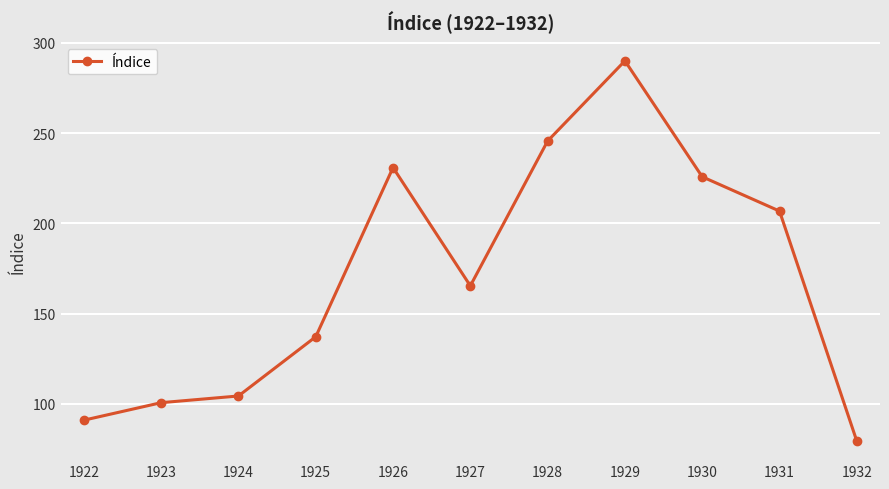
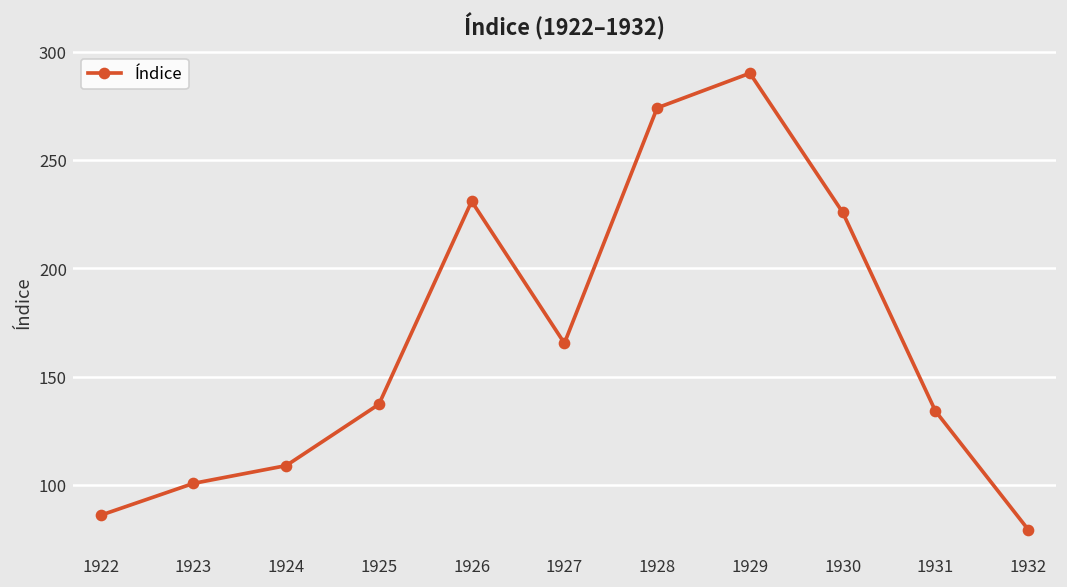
  {
-   "1922": 91,
+   "1922": 86,
    "1923": 101,
-   "1924": 104,
+   "1924": 109,
    "1925": 137,
    "1926": 231,
    "1927": 165,
-   "1928": 246,
+   "1928": 274,
    "1929": 290,
    "1930": 226,
-   "1931": 207,
+   "1931": 134,
    "1932": 79
  }
